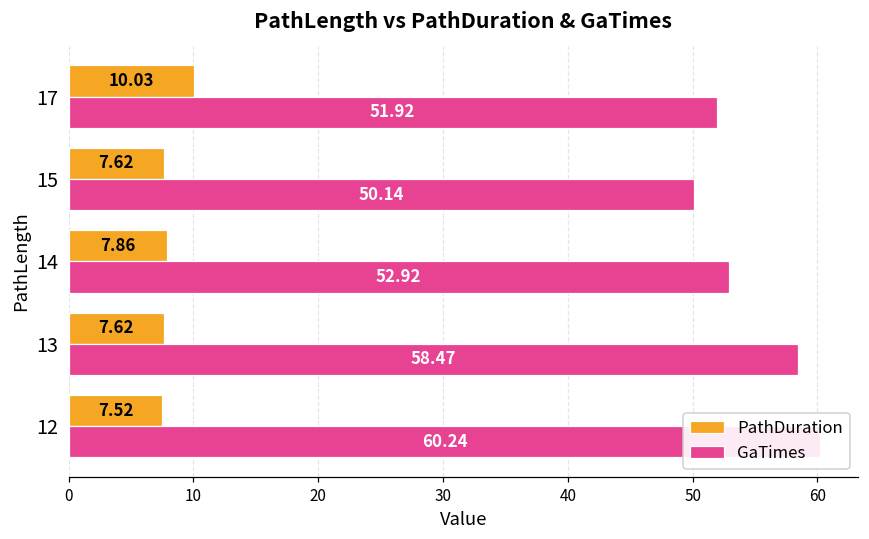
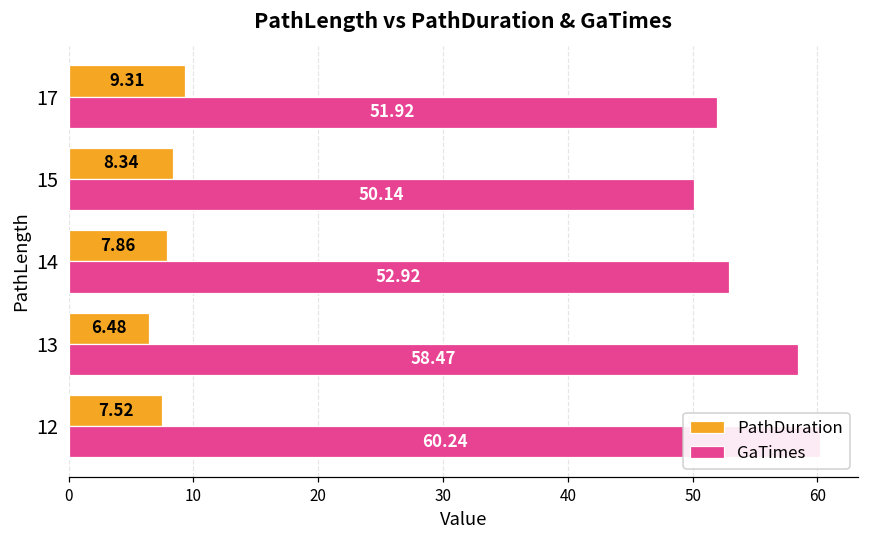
  {
    "PathDuration": {
-     "17": 10.03,
-     "15": 7.62,
+     "17": 9.31,
+     "15": 8.34,
      "14": 7.86,
-     "13": 7.62,
+     "13": 6.48,
      "12": 7.52
    },
    "GaTimes": {
      "17": 51.92,
      "15": 50.14,
      "14": 52.92,
      "13": 58.47
    }
  }
